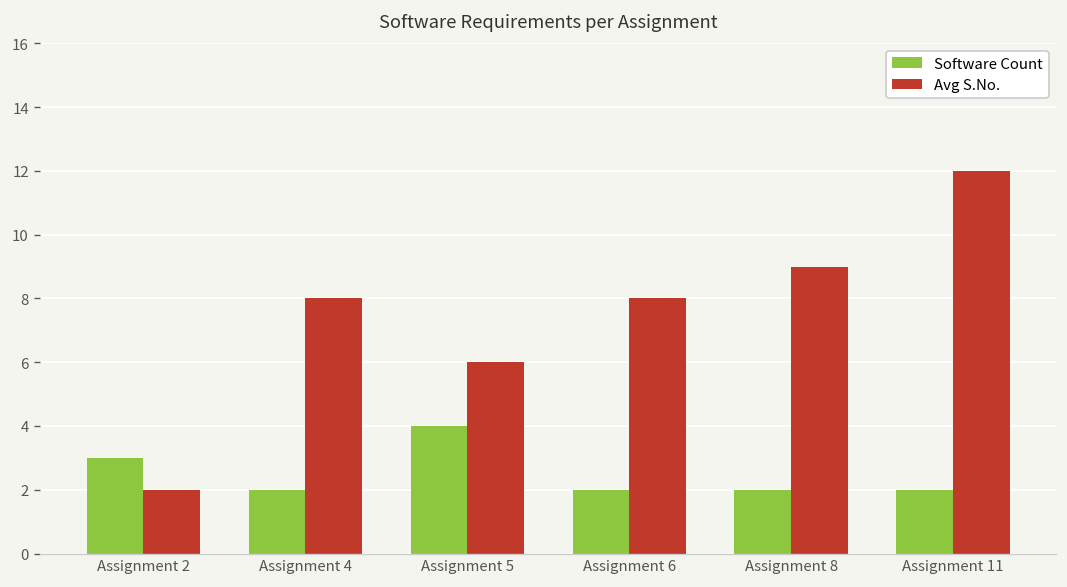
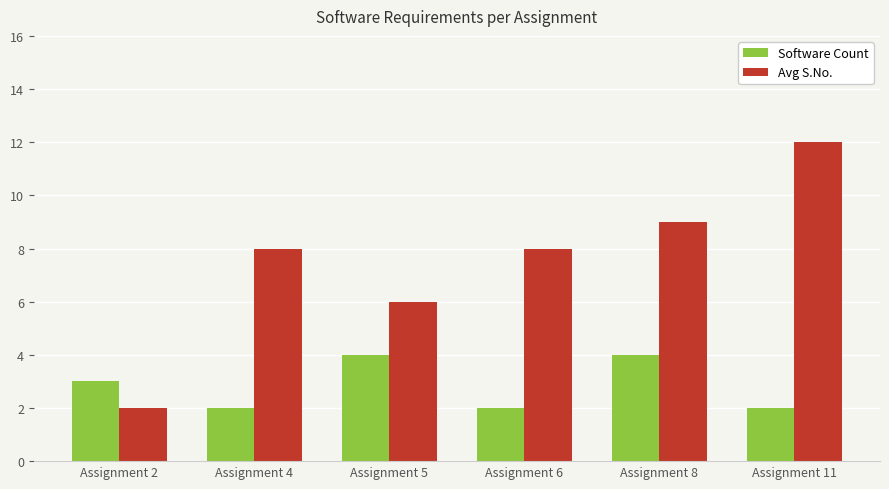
  {
    "Software Count": {
      "Assignment 2": 3,
      "Assignment 4": 2,
      "Assignment 5": 4,
      "Assignment 6": 2,
-     "Assignment 8": 2,
+     "Assignment 8": 4,
      "Assignment 11": 2
    },
    "Avg S.No.": {
      "Assignment 2": 2,
      "Assignment 4": 8,
      "Assignment 5": 6,
      "Assignment 6": 8,
      "Assignment 8": 9,
      "Assignment 11": 12
    }
  }
